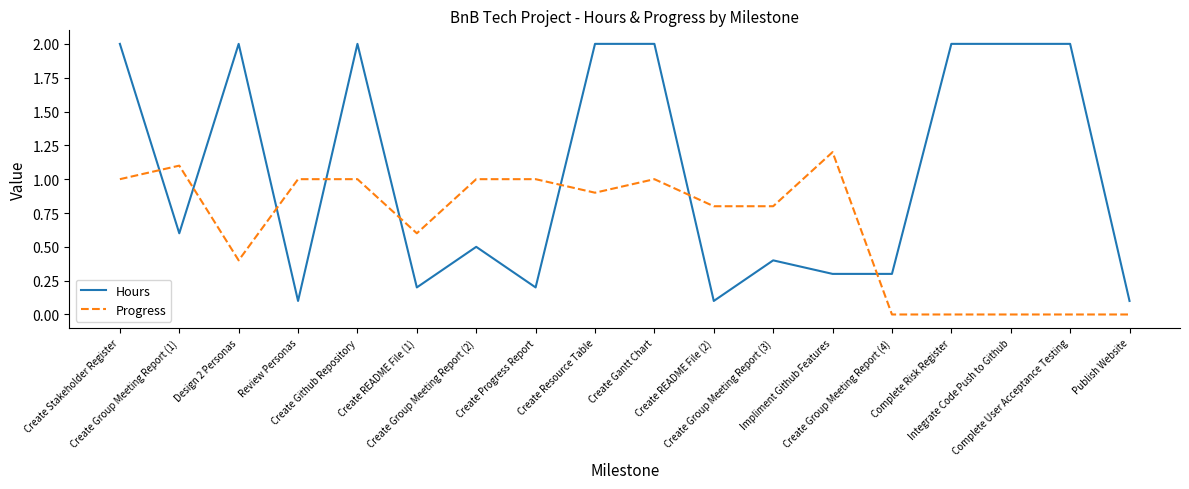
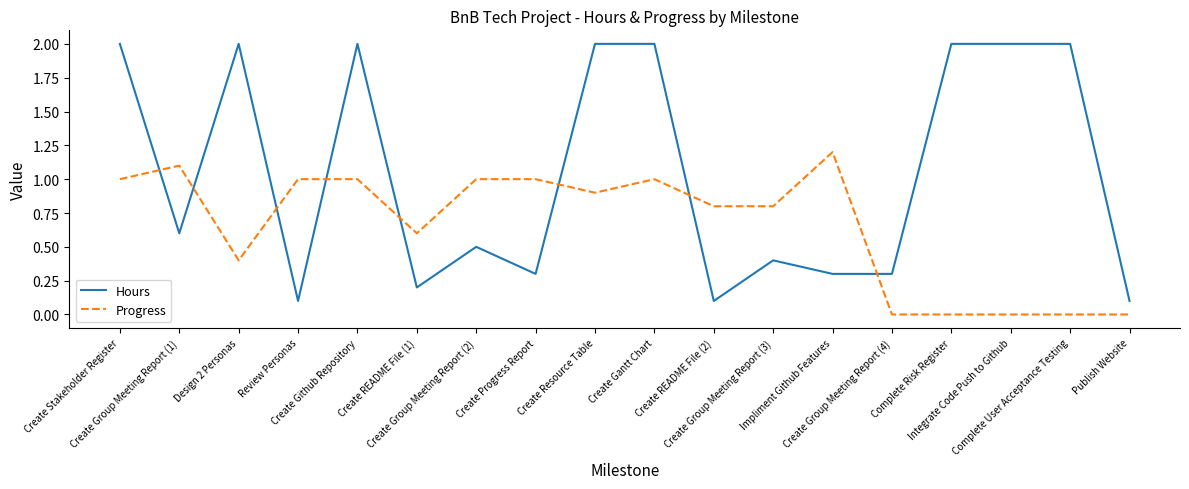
  {
    "Hours": {
      "Create Stakeholder Register": 2.0,
      "Create Group Meeting Report (1)": 0.6,
      "Design 2 Personas": 2.0,
      "Review Personas": 0.1,
      "Create Github Repository": 2.0,
      "Create README File (1)": 0.2,
      "Create Group Meeting Report (2)": 0.5,
-     "Create Progress Report": 0.2,
+     "Create Progress Report": 0.3,
      "Create Resource Table": 2.0,
      "Create Gantt Chart": 2.0,
      "Create README File (2)": 0.1,
      "Create Group Meeting Report (3)": 0.4,
      "Impliment Github Features": 0.3,
      "Create Group Meeting Report (4)": 0.3,
      "Complete Risk Register": 2.0,
      "Integrate Code Push to Github": 2.0,
      "Complete User Acceptance Testing": 2.0,
      "Publish Website": 0.1
    },
    "Progress": {
      "Create Stakeholder Register": 1.0,
      "Create Group Meeting Report (1)": 1.1,
      "Design 2 Personas": 0.4,
      "Review Personas": 1.0,
      "Create Github Repository": 1.0,
      "Create README File (1)": 0.6,
      "Create Group Meeting Report (2)": 1.0,
      "Create Progress Report": 1.0,
      "Create Resource Table": 0.9,
      "Create Gantt Chart": 1.0,
      "Create README File (2)": 0.8,
      "Create Group Meeting Report (3)": 0.8,
      "Impliment Github Features": 1.2,
      "Create Group Meeting Report (4)": 0.0,
      "Complete Risk Register": 0.0,
      "Integrate Code Push to Github": 0.0,
      "Complete User Acceptance Testing": 0.0,
      "Publish Website": 0.0
    }
  }
